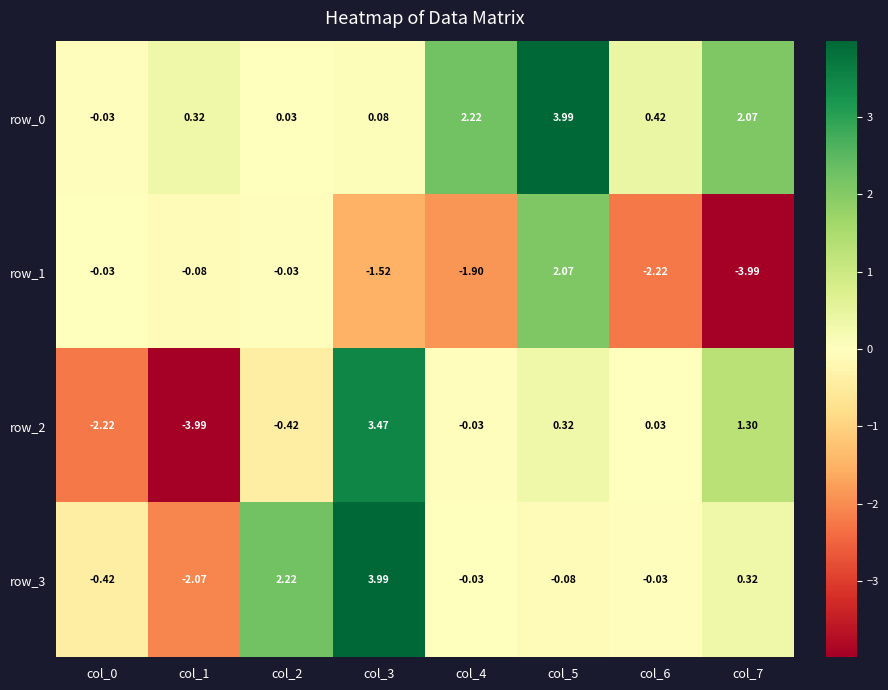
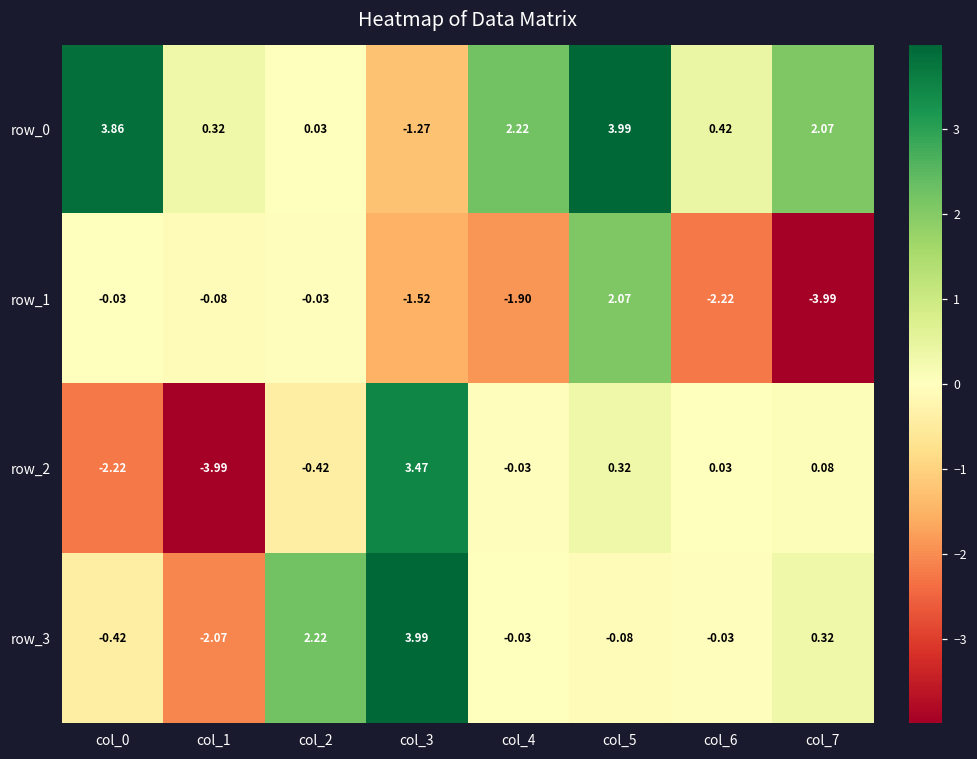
  {
    "row_0": {
-     "col_0": -0.03,
+     "col_0": 3.86,
      "col_1": 0.32,
      "col_2": 0.03,
-     "col_3": 0.08,
+     "col_3": -1.27,
      "col_4": 2.22,
      "col_5": 3.99,
      "col_6": 0.42,
      "col_7": 2.07
    },
    "row_1": {
      "col_0": -0.03,
      "col_1": -0.08,
      "col_2": -0.03,
      "col_3": -1.52,
      "col_4": -1.90,
      "col_5": 2.07,
      "col_6": -2.22,
      "col_7": -3.99
    },
    "row_2": {
      "col_0": -2.22,
      "col_1": -3.99,
      "col_2": -0.42,
      "col_3": 3.47,
      "col_4": -0.03,
      "col_5": 0.32,
      "col_6": 0.03,
-     "col_7": 1.30
+     "col_7": 0.08
    },
    "row_3": {
      "col_0": -0.42,
      "col_1": -2.07,
      "col_2": 2.22,
      "col_3": 3.99,
      "col_4": -0.03,
      "col_5": -0.08,
      "col_6": -0.03,
      "col_7": 0.32
    }
  }
